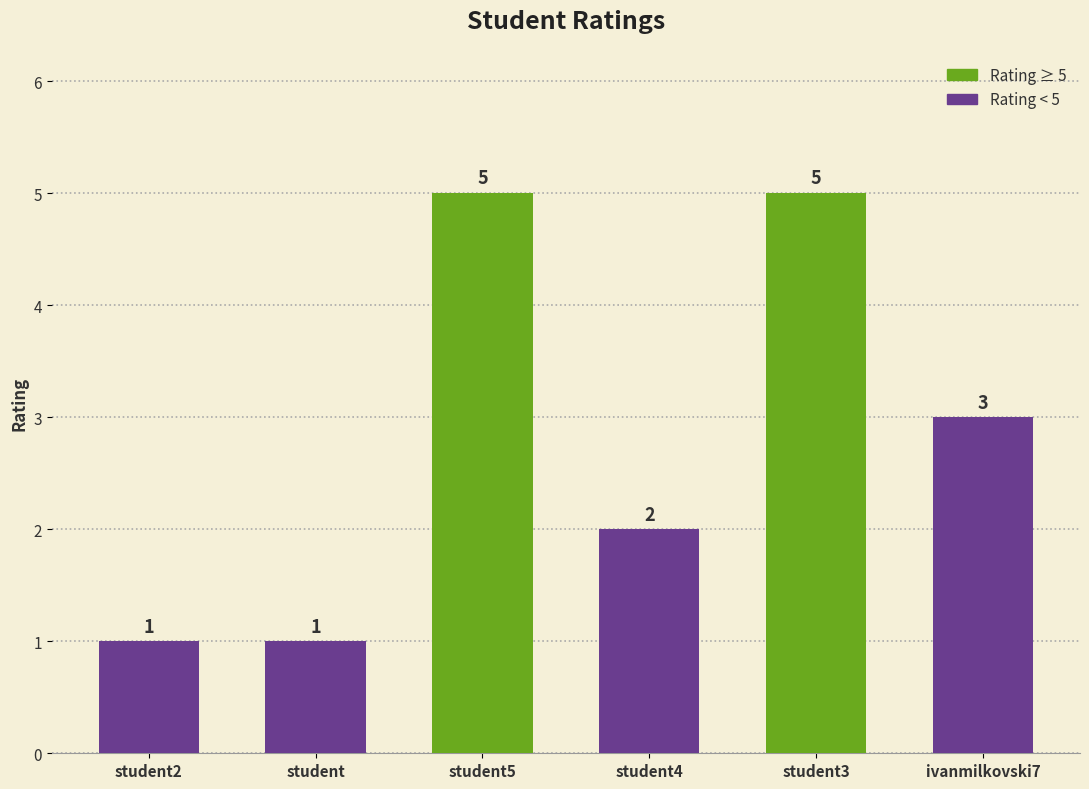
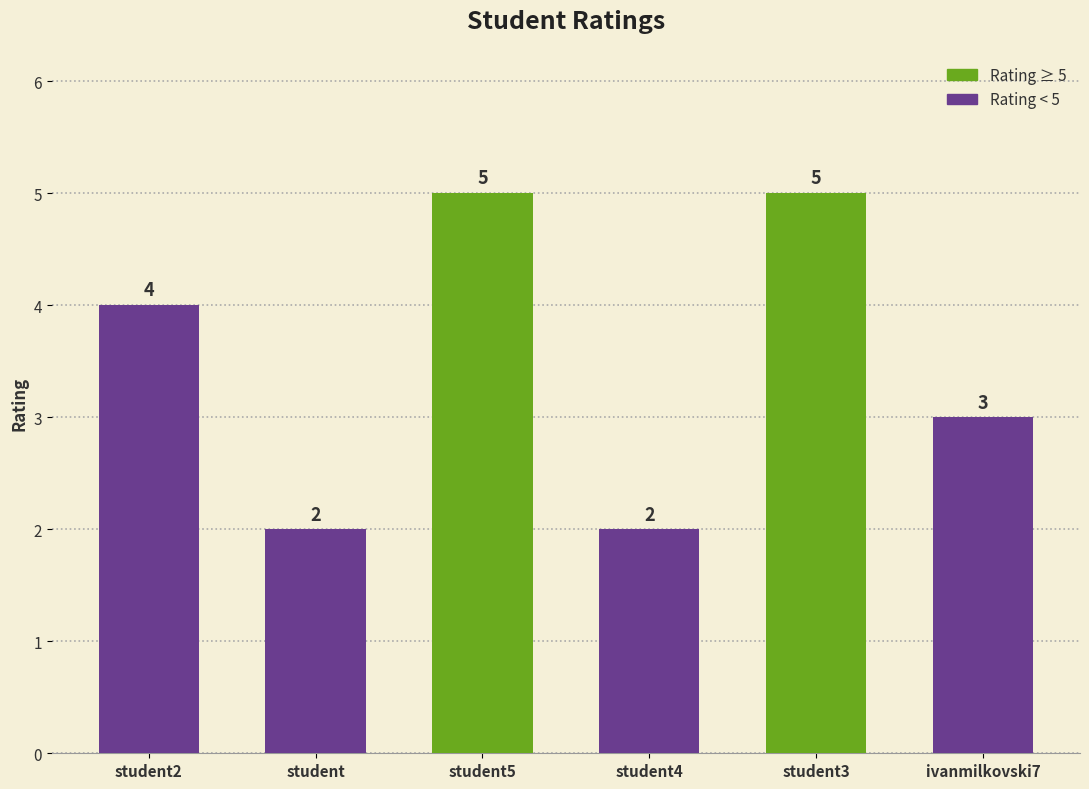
  {
-   "student2": 1,
-   "student": 1,
+   "student2": 4,
+   "student": 2,
    "student5": 5,
    "student4": 2,
    "student3": 5,
    "ivanmilkovski7": 3
  }
